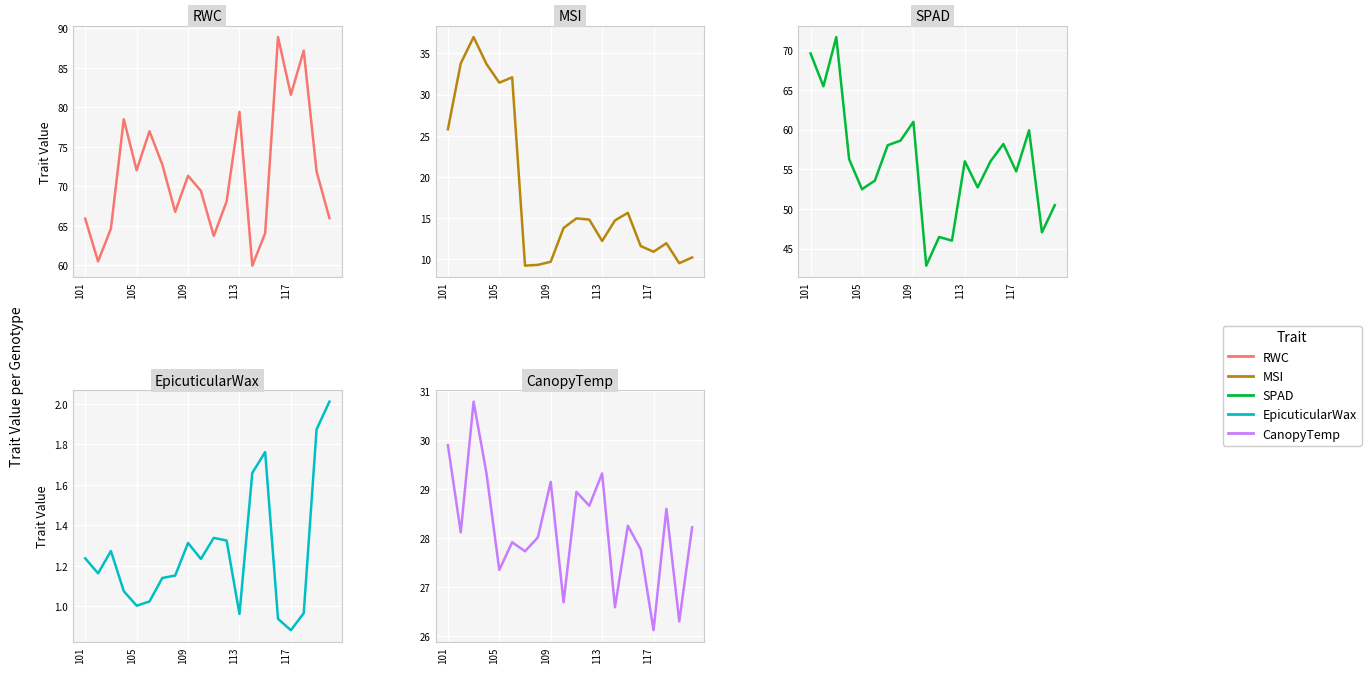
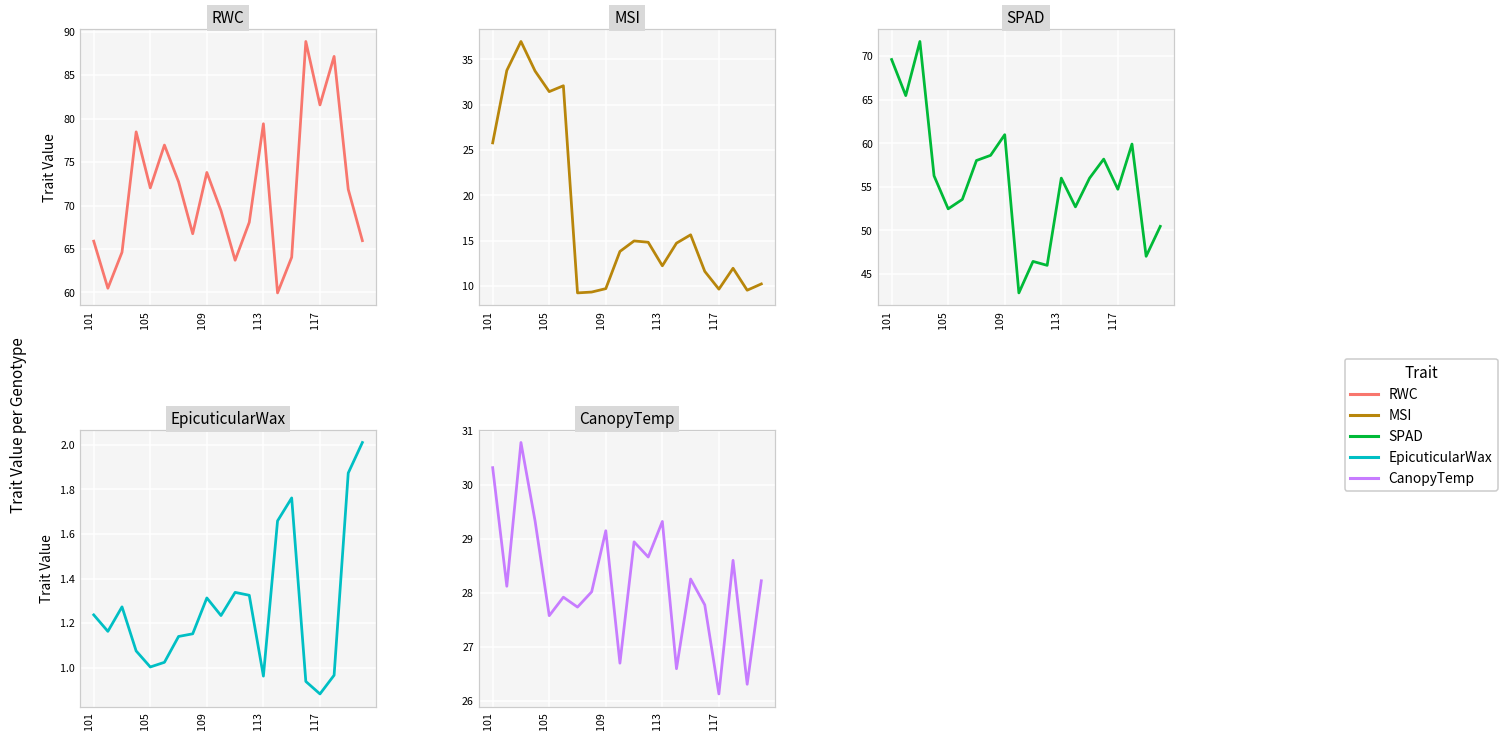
  {
    "RWC": {
      "101": 66,
      "105": 72,
-     "109": 71,
+     "109": 74,
      "113": 79,
      "117": 82
    },
    "MSI": {
      "101": 26,
      "105": 31,
      "109": 10,
      "113": 12,
-     "117": 11
+     "117": 10
    },
    "SPAD": {
      "101": 70,
      "105": 52,
      "109": 61,
      "113": 56,
      "117": 55
    },
    "EpicuticularWax": {
      "101": 1.24,
      "105": 1.00,
      "109": 1.31,
      "113": 0.96,
      "117": 0.88
    },
    "CanopyTemp": {
-     "101": 29.9,
-     "105": 27.4,
+     "101": 30.3,
+     "105": 27.6,
      "109": 29.1,
      "113": 29.3,
      "117": 26.1
    }
  }
